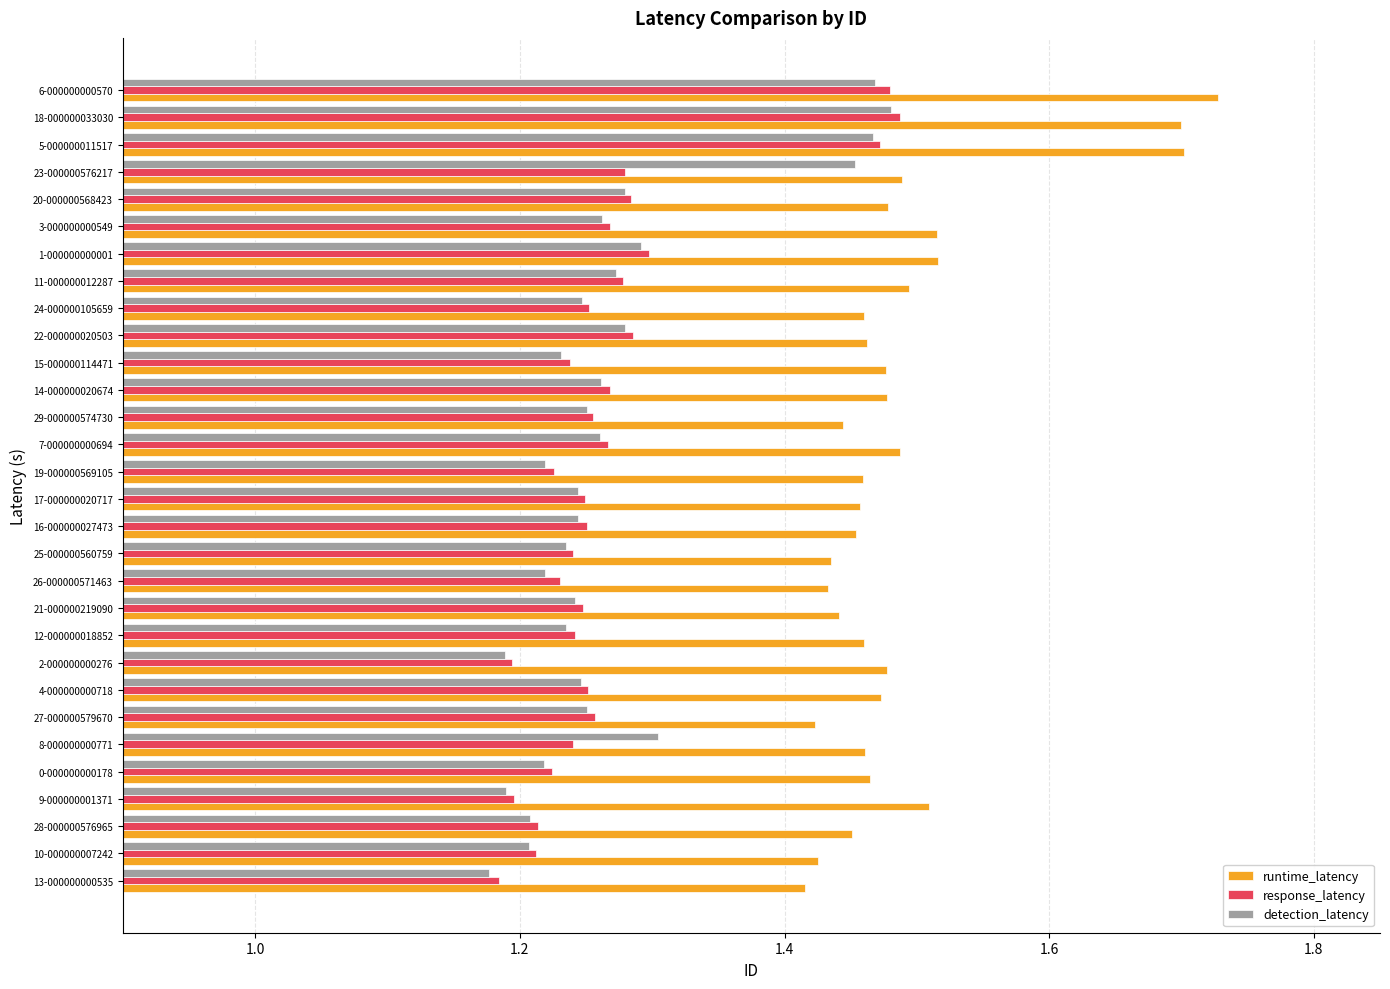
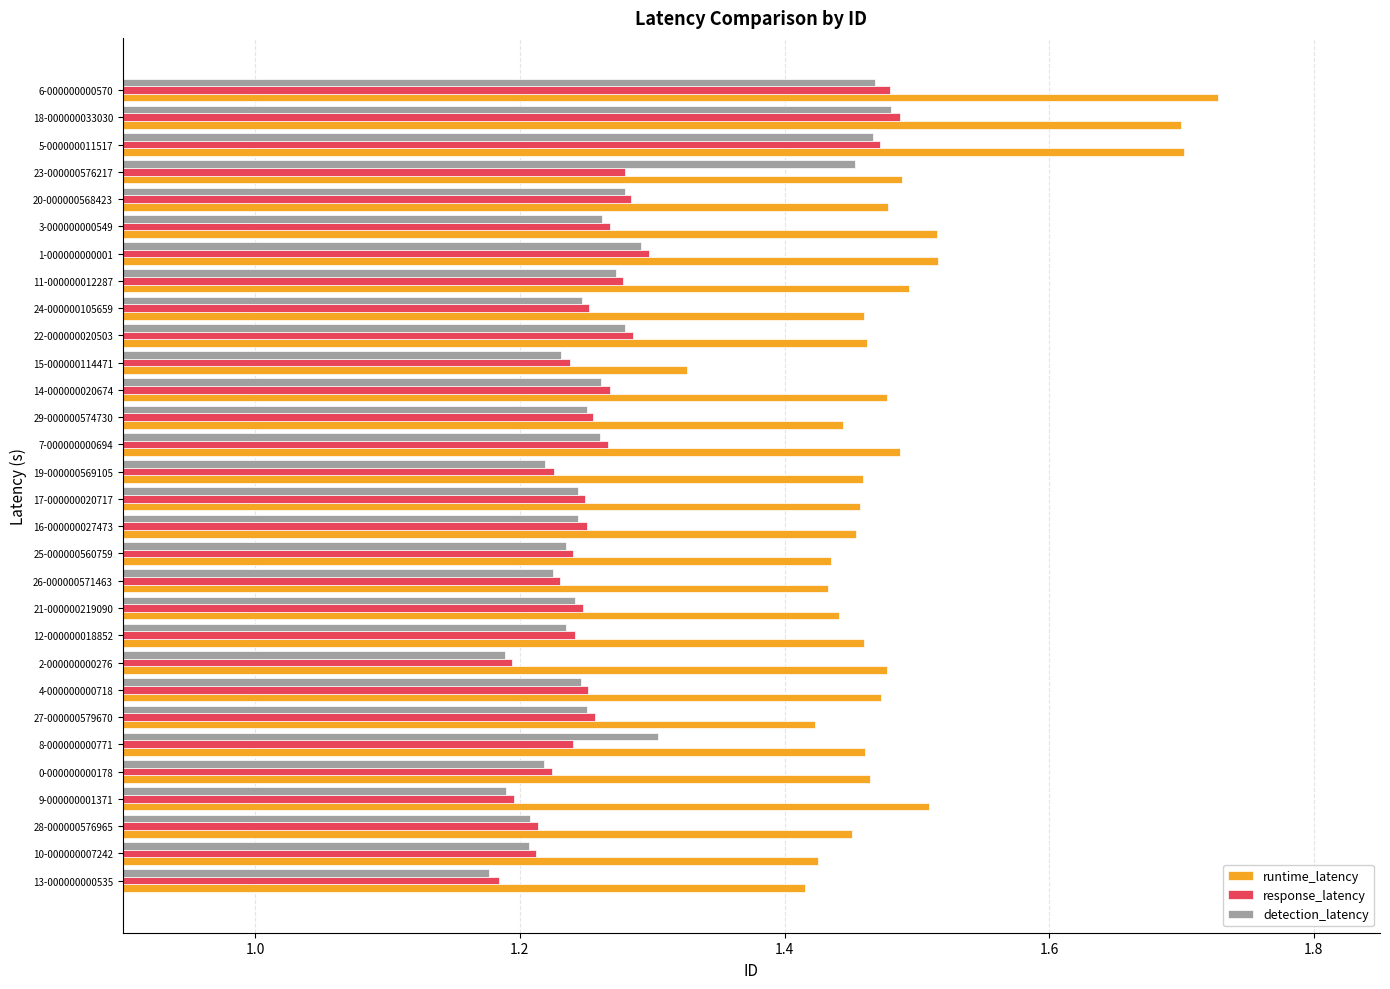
  {
    "runtime_latency": {
      "6-000000000570": 1.728,
      "18-000000033030": 1.700,
      "5-000000011517": 1.702,
      "23-000000576217": 1.489,
      "20-000000568423": 1.478,
      "3-000000000549": 1.515,
      "1-000000000001": 1.516,
      "11-000000012287": 1.494,
      "24-000000105659": 1.460,
      "22-000000020503": 1.463,
-     "15-000000114471": 1.477,
+     "15-000000114471": 1.326,
      "14-000000020674": 1.478,
      "29-000000574730": 1.444,
      "7-000000000694": 1.487,
      "19-000000569105": 1.459,
      "17-000000020717": 1.457,
      "16-000000027473": 1.454,
      "25-000000560759": 1.435,
      "26-000000571463": 1.433,
      "21-000000219090": 1.441,
      "12-000000018852": 1.460,
      "2-000000000276": 1.477,
      "4-000000000718": 1.473,
      "27-000000579670": 1.423,
      "8-000000000771": 1.461,
      "0-000000000178": 1.465,
      "9-000000001371": 1.509,
      "28-000000576965": 1.451,
      "10-000000007242": 1.425,
      "13-000000000535": 1.416
    },
    "response_latency": {
      "6-000000000570": 1.480,
      "18-000000033030": 1.487,
      "5-000000011517": 1.472,
      "23-000000576217": 1.280,
      "20-000000568423": 1.284,
      "3-000000000549": 1.268,
      "1-000000000001": 1.297,
      "11-000000012287": 1.278,
      "24-000000105659": 1.252,
      "22-000000020503": 1.285,
      "15-000000114471": 1.238,
      "14-000000020674": 1.268,
      "29-000000574730": 1.256,
      "7-000000000694": 1.267,
      "19-000000569105": 1.226,
      "17-000000020717": 1.249,
      "16-000000027473": 1.251,
      "25-000000560759": 1.240,
      "26-000000571463": 1.231,
      "21-000000219090": 1.248,
      "12-000000018852": 1.241,
      "2-000000000276": 1.194,
      "4-000000000718": 1.251,
      "27-000000579670": 1.257,
      "8-000000000771": 1.240,
      "0-000000000178": 1.224,
      "9-000000001371": 1.196,
      "28-000000576965": 1.214,
      "10-000000007242": 1.212,
      "13-000000000535": 1.184
    },
    "detection_latency": {
      "6-000000000570": 1.469,
      "18-000000033030": 1.480,
      "5-000000011517": 1.467,
      "23-000000576217": 1.453,
      "20-000000568423": 1.279,
      "3-000000000549": 1.262,
      "1-000000000001": 1.291,
      "11-000000012287": 1.273,
      "24-000000105659": 1.247,
      "22-000000020503": 1.280,
      "15-000000114471": 1.231,
      "14-000000020674": 1.262,
      "29-000000574730": 1.251,
      "7-000000000694": 1.260,
      "19-000000569105": 1.219,
      "17-000000020717": 1.244,
      "16-000000027473": 1.244,
      "25-000000560759": 1.235,
-     "26-000000571463": 1.219,
+     "26-000000571463": 1.225,
      "21-000000219090": 1.241,
      "12-000000018852": 1.235,
      "2-000000000276": 1.189,
      "4-000000000718": 1.246,
      "27-000000579670": 1.251,
      "8-000000000771": 1.305,
      "0-000000000178": 1.218,
      "9-000000001371": 1.189,
      "28-000000576965": 1.207,
      "10-000000007242": 1.207,
      "13-000000000535": 1.176
    }
  }
